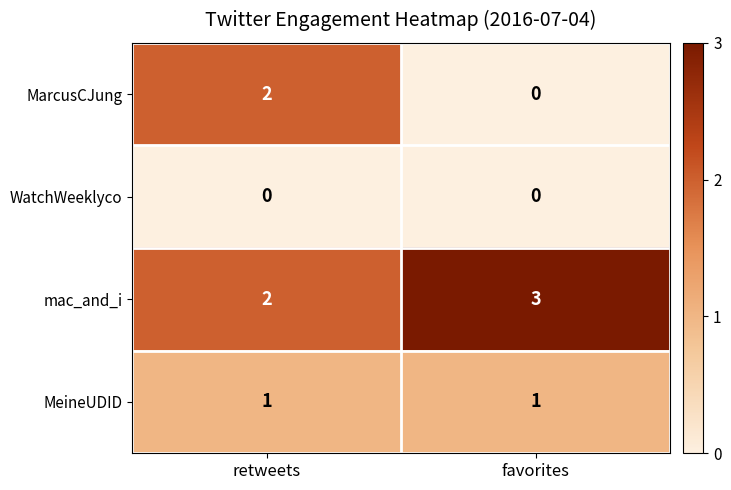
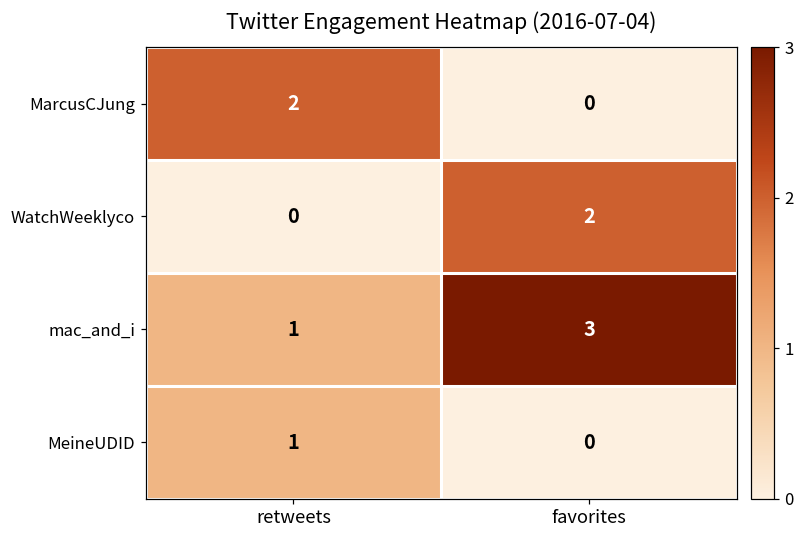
  {
    "MarcusCJung": {
      "retweets": 2,
      "favorites": 0
    },
    "WatchWeeklyco": {
      "retweets": 0,
-     "favorites": 0
+     "favorites": 2
    },
    "mac_and_i": {
-     "retweets": 2,
+     "retweets": 1,
      "favorites": 3
    },
    "MeineUDID": {
      "retweets": 1,
-     "favorites": 1
+     "favorites": 0
    }
  }
